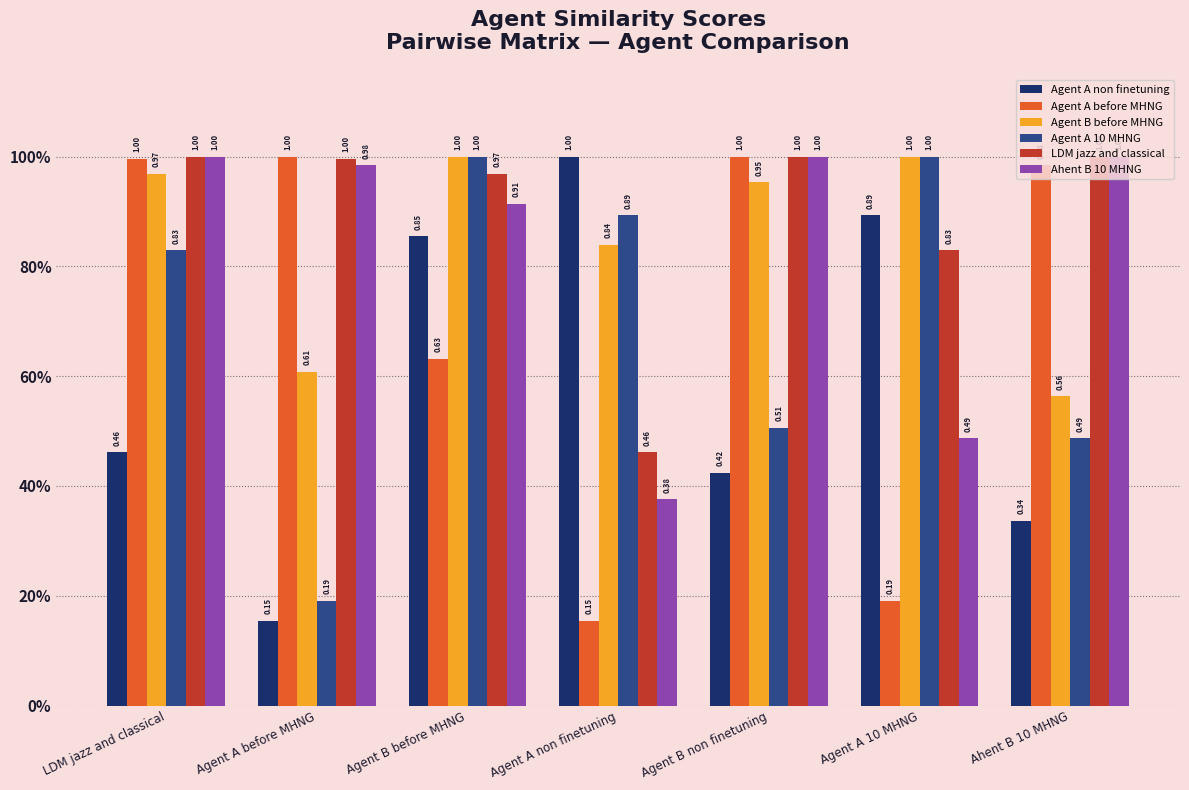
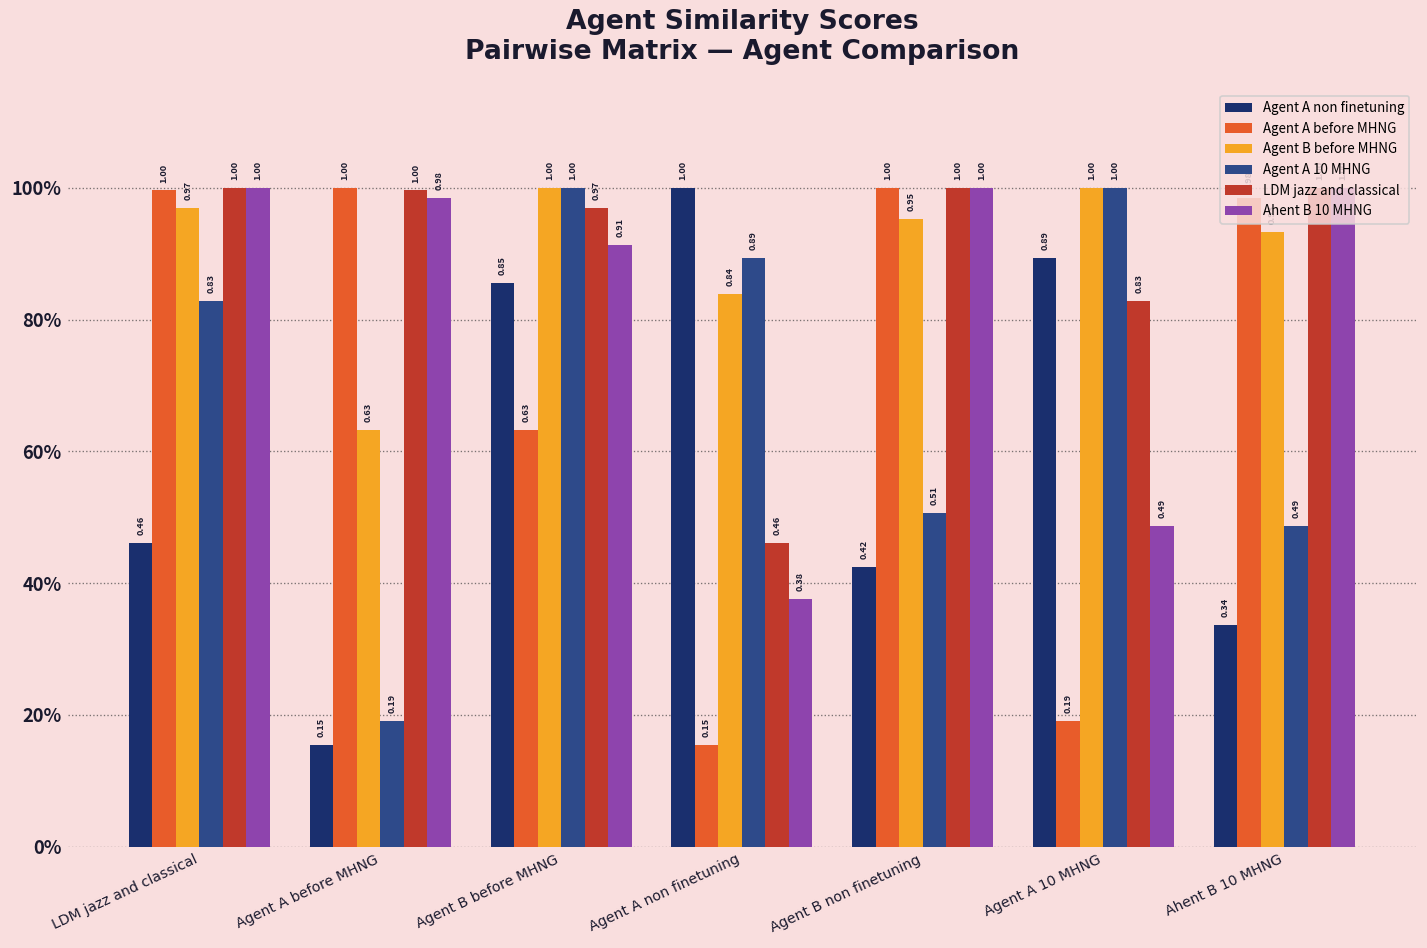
  {
    "Agent B before MHNG": {
      "LDM jazz and classical": "0.97",
-     "Agent A before MHNG": "0.61",
+     "Agent A before MHNG": "0.63",
      "Agent B before MHNG": "1.00",
      "Agent A non finetuning": "0.84",
      "Agent B non finetuning": "0.95",
      "Agent A 10 MHNG": "1.00",
-     "Ahent B 10 MHNG": "56%"
+     "Ahent B 10 MHNG": "93%"
    },
    "Ahent B 10 MHNG": {
      "LDM jazz and classical": "1.00",
      "Agent A before MHNG": "0.98",
      "Agent B before MHNG": "0.91",
      "Agent A non finetuning": "0.38",
      "Agent B non finetuning": "1.00",
      "Agent A 10 MHNG": "0.49"
    }
  }
